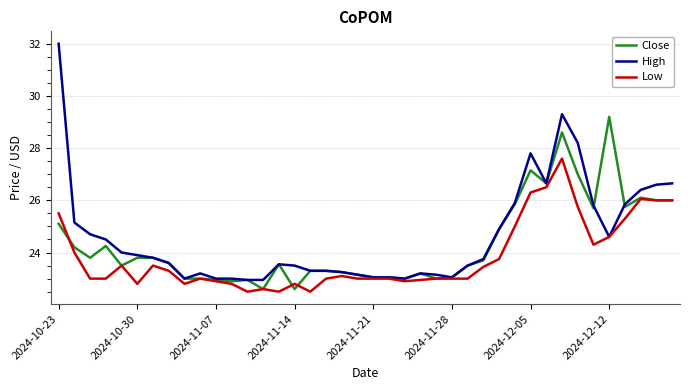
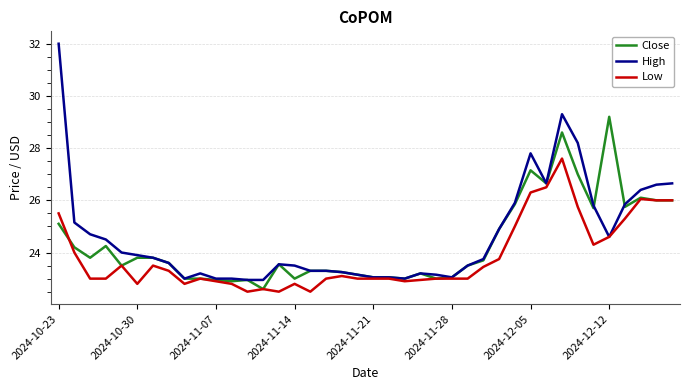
  {
    "Close": {
      "2024-10-23": 25.1,
      "2024-10-30": 23.8,
-     "2024-11-14": 22.6,
+     "2024-11-14": 23.0,
      "2024-12-05": 27.2,
      "2024-12-12": 29.2
    },
    "High": {
      "2024-10-23": 32.0,
      "2024-10-30": 23.9,
      "2024-11-14": 23.5,
      "2024-12-05": 27.8
    },
    "Low": {
      "2024-10-23": 25.5,
      "2024-10-30": 22.8,
      "2024-11-14": 22.8,
      "2024-12-05": 26.3
    }
  }
